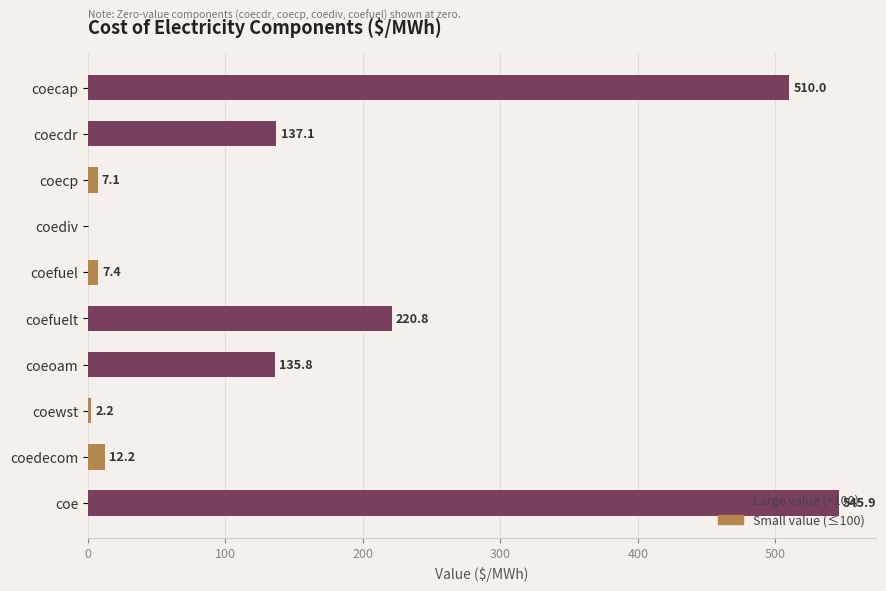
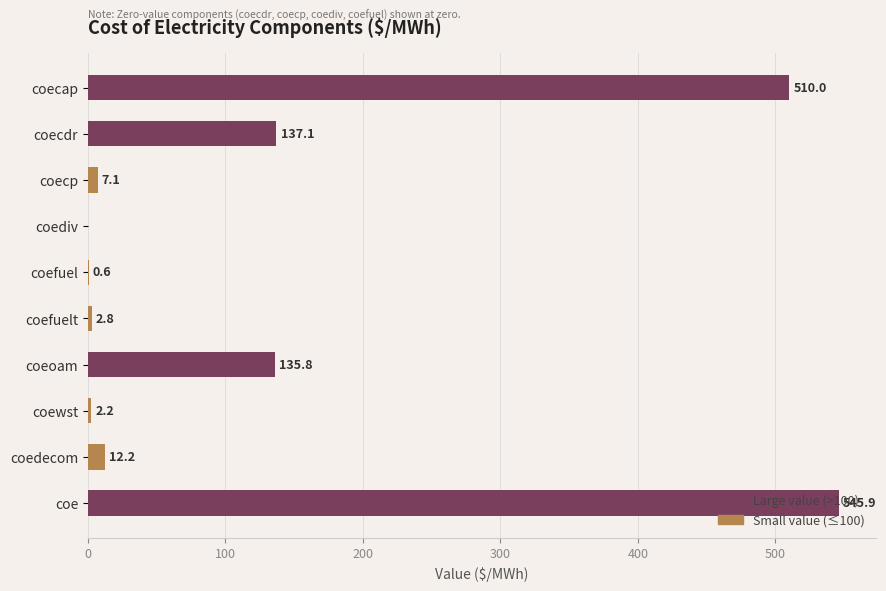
  {
    "coecap": 510.0,
    "coecdr": 137.1,
    "coecp": 7.1,
-   "coefuel": 7.4,
-   "coefuelt": 220.8,
+   "coefuel": 0.6,
+   "coefuelt": 2.8,
    "coeoam": 135.8,
    "coewst": 2.2,
    "coedecom": 12.2,
    "coe": 545.9
  }
